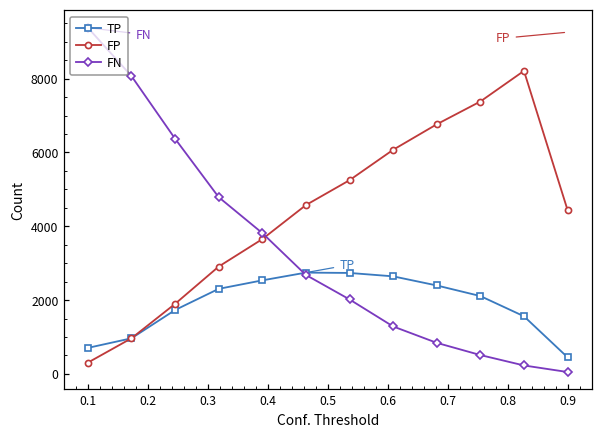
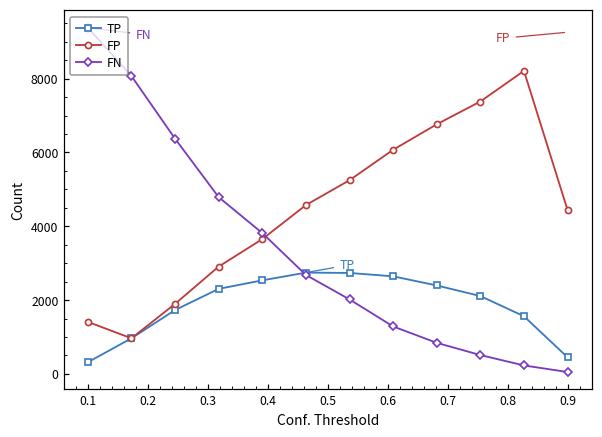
  {
    "TP": {
-     "0.1": 700,
+     "0.1": 300,
      "0.9": 400
    },
    "FP": {
-     "0.1": 300,
+     "0.1": 1400,
      "0.9": 4400
    },
    "FN": {
      "0.9": 100
    }
  }
